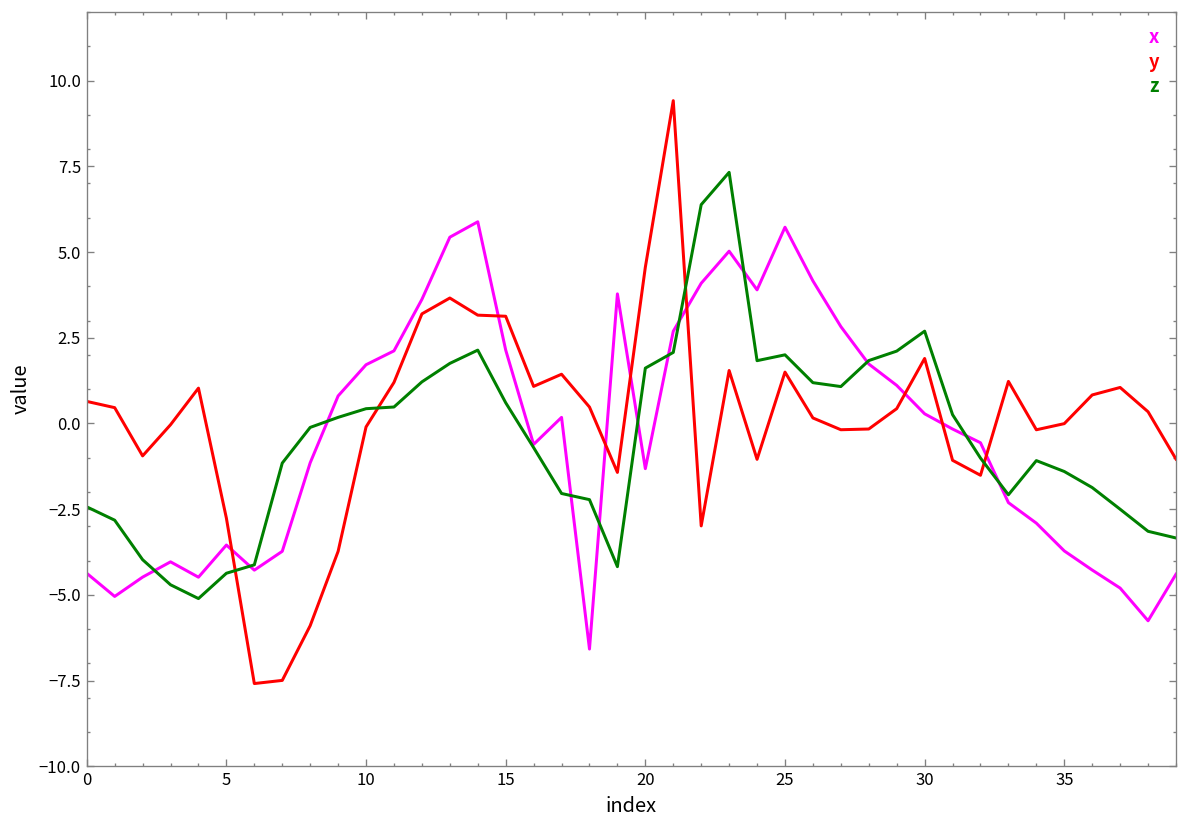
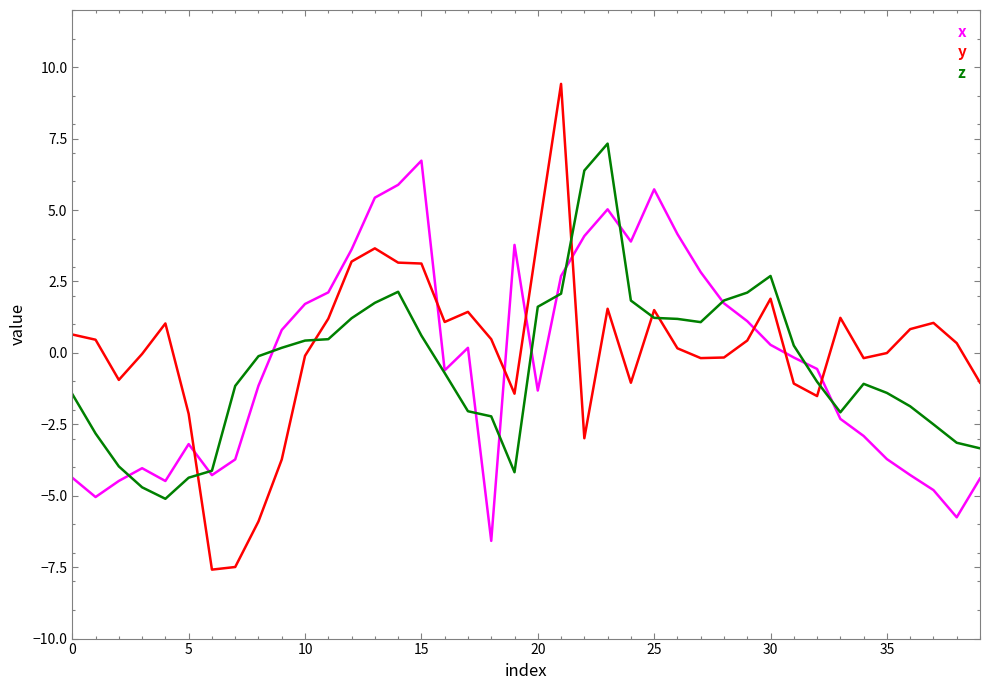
  {
    "x": {
      "0": -4.4,
-     "5": -3.5,
+     "5": -3.2,
      "10": 1.7,
-     "15": 2.1,
+     "15": 6.7,
      "20": -1.3,
      "25": 5.7,
      "30": 0.3,
      "35": -3.7
    },
    "y": {
      "0": 0.6,
-     "5": -2.8,
+     "5": -2.1,
      "10": -0.1,
      "15": 3.1,
-     "20": 4.6,
+     "20": 4.0,
      "25": 1.5,
      "30": 1.9,
      "35": 0.0
    },
    "z": {
-     "0": -2.4,
+     "0": -1.4,
      "5": -4.4,
      "10": 0.4,
      "15": 0.6,
      "20": 1.6,
-     "25": 2.0,
+     "25": 1.2,
      "30": 2.7,
      "35": -1.4
    }
  }
